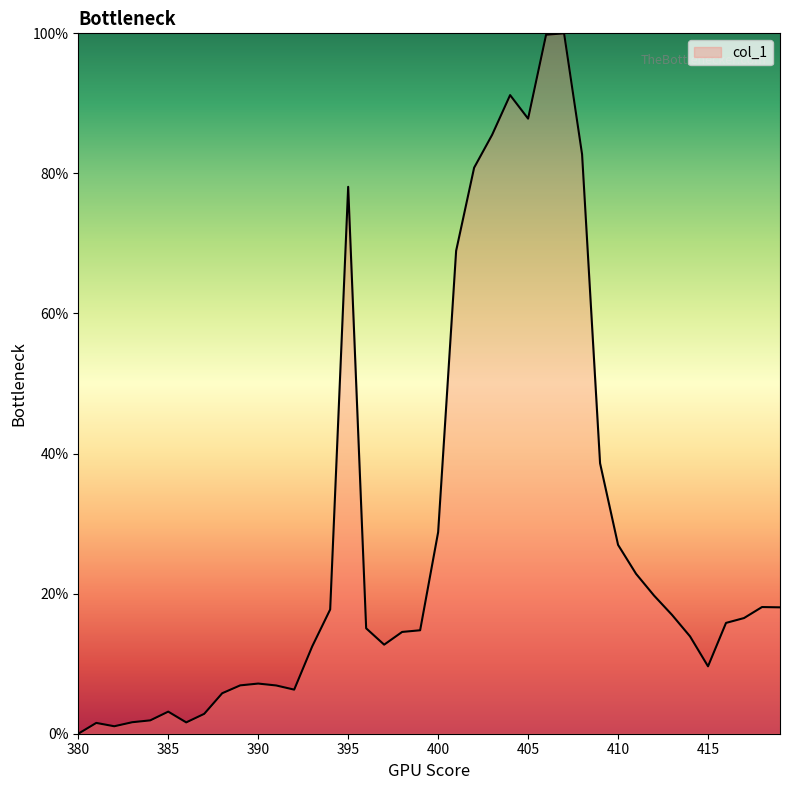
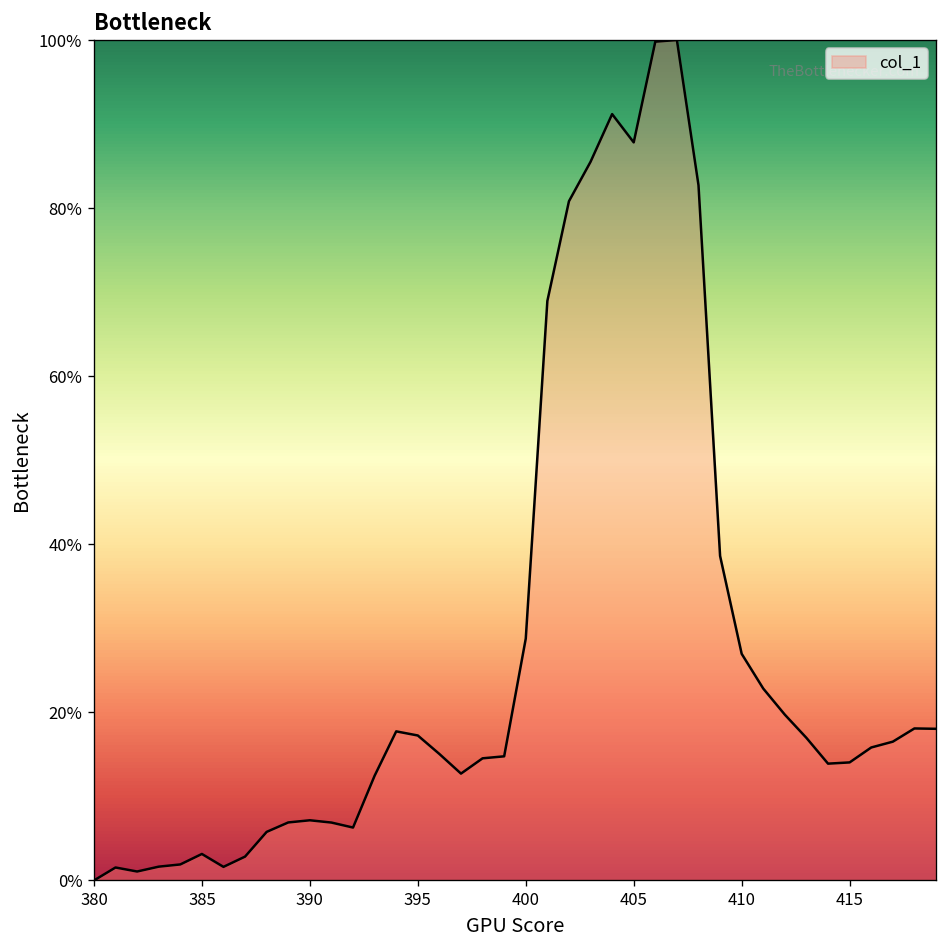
  {
    "380": "0%",
    "385": "3%",
    "390": "7%",
-   "395": "78%",
+   "395": "17%",
    "400": "29%",
    "405": "88%",
    "410": "27%",
-   "415": "10%"
+   "415": "14%"
  }
